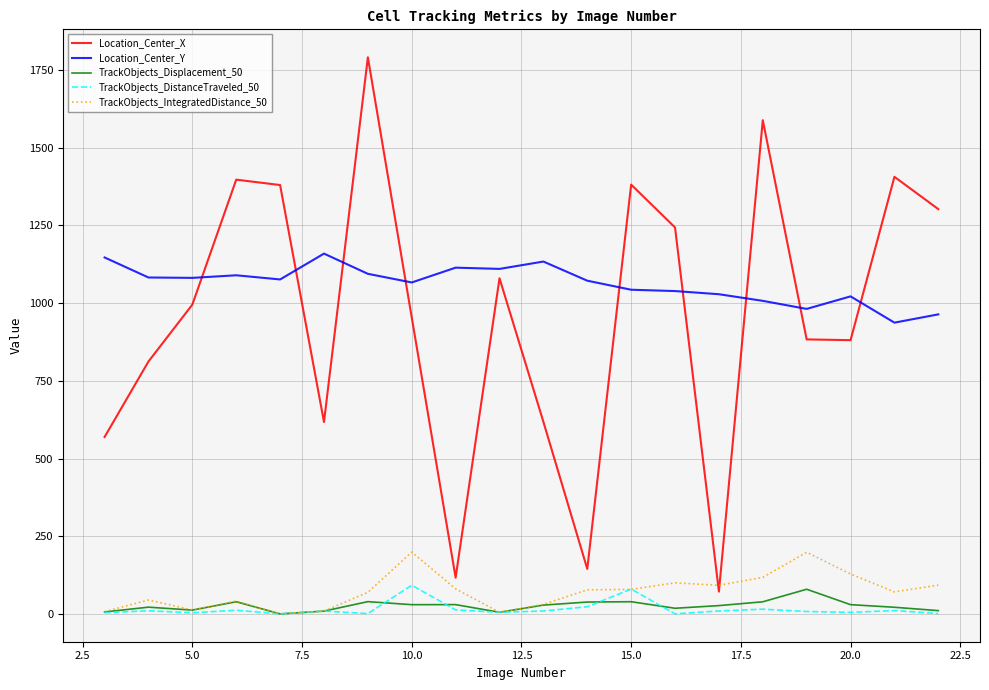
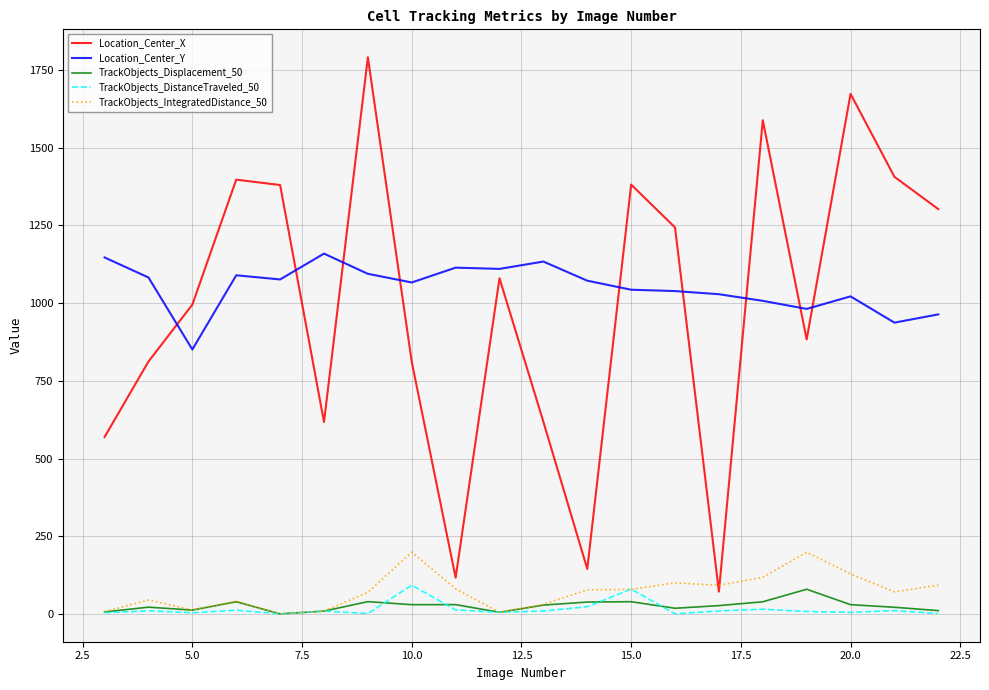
  {
    "Location_Center_X": {
      "5.0": 1000,
-     "10.0": 950,
+     "10.0": 810,
      "15.0": 1380,
-     "20.0": 880
+     "20.0": 1670
    },
    "Location_Center_Y": {
-     "5.0": 1080,
+     "5.0": 850,
      "10.0": 1070,
      "15.0": 1040,
      "20.0": 1020
    },
    "TrackObjects_Displacement_50": {
      "10.0": 30,
      "15.0": 40,
      "20.0": 30
    },
    "TrackObjects_DistanceTraveled_50": {
      "5.0": 0,
      "10.0": 90,
      "20.0": 0
    },
    "TrackObjects_IntegratedDistance_50": {
      "10.0": 200,
      "20.0": 130
    }
  }
